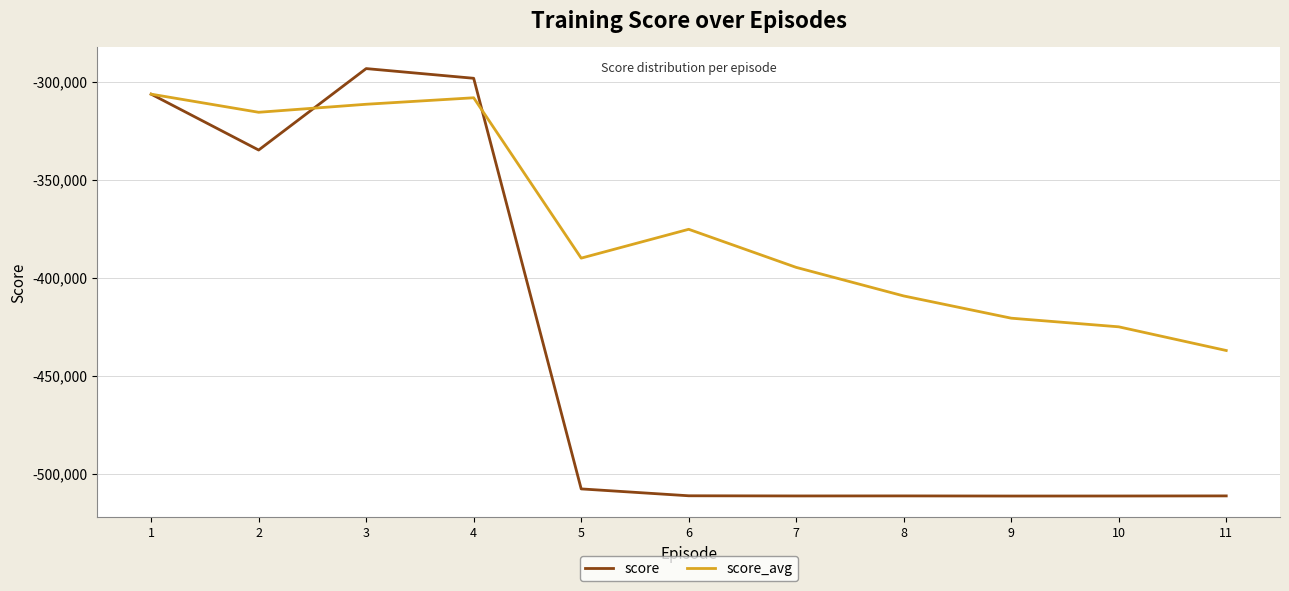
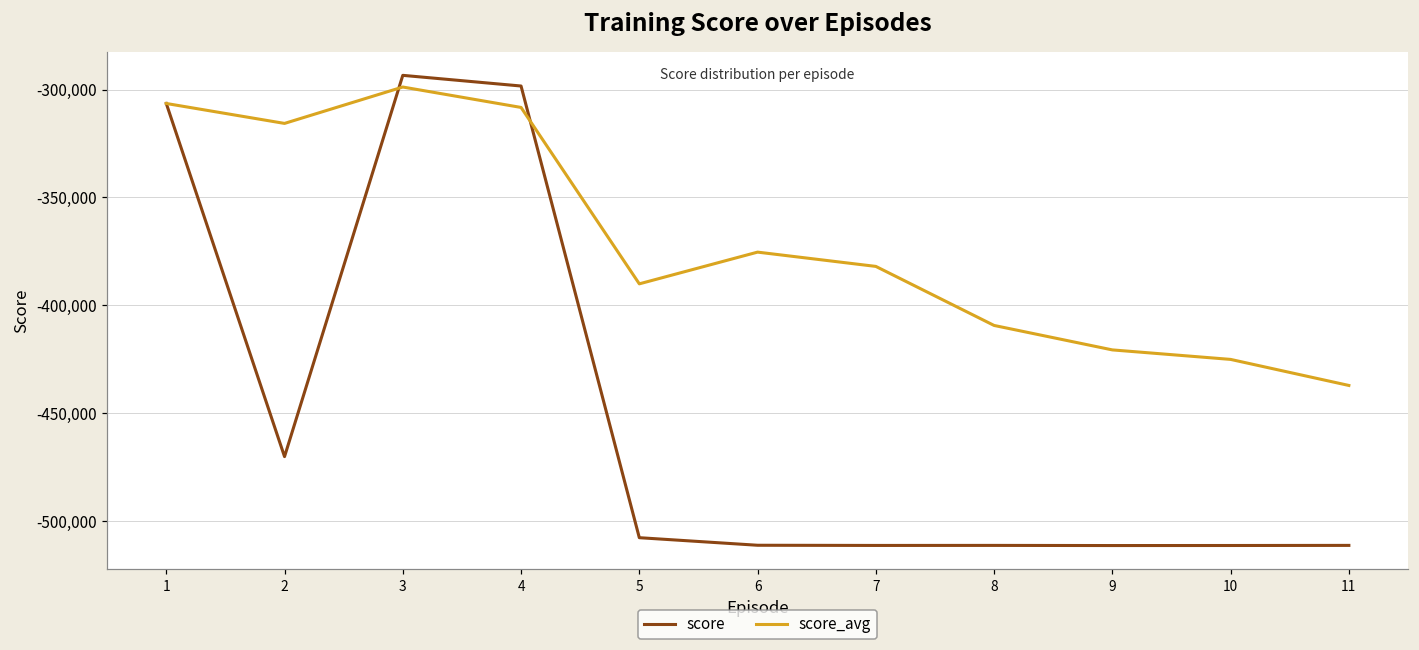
  {
    "score": {
-     "2": "-335,000",
+     "2": "-470,000",
      "3": "-293,000",
      "4": "-298,000",
      "5": "-508,000",
      "6": "-511,000",
      "7": "-511,000",
      "8": "-511,000",
      "9": "-511,000",
      "10": "-511,000",
      "11": "-511,000"
    },
    "score_avg": {
      "2": "-316,000",
-     "3": "-312,000",
+     "3": "-299,000",
      "4": "-308,000",
      "5": "-390,000",
      "6": "-375,000",
-     "7": "-395,000",
+     "7": "-382,000",
      "8": "-409,000",
      "9": "-421,000",
      "10": "-425,000",
      "11": "-437,000"
    }
  }
